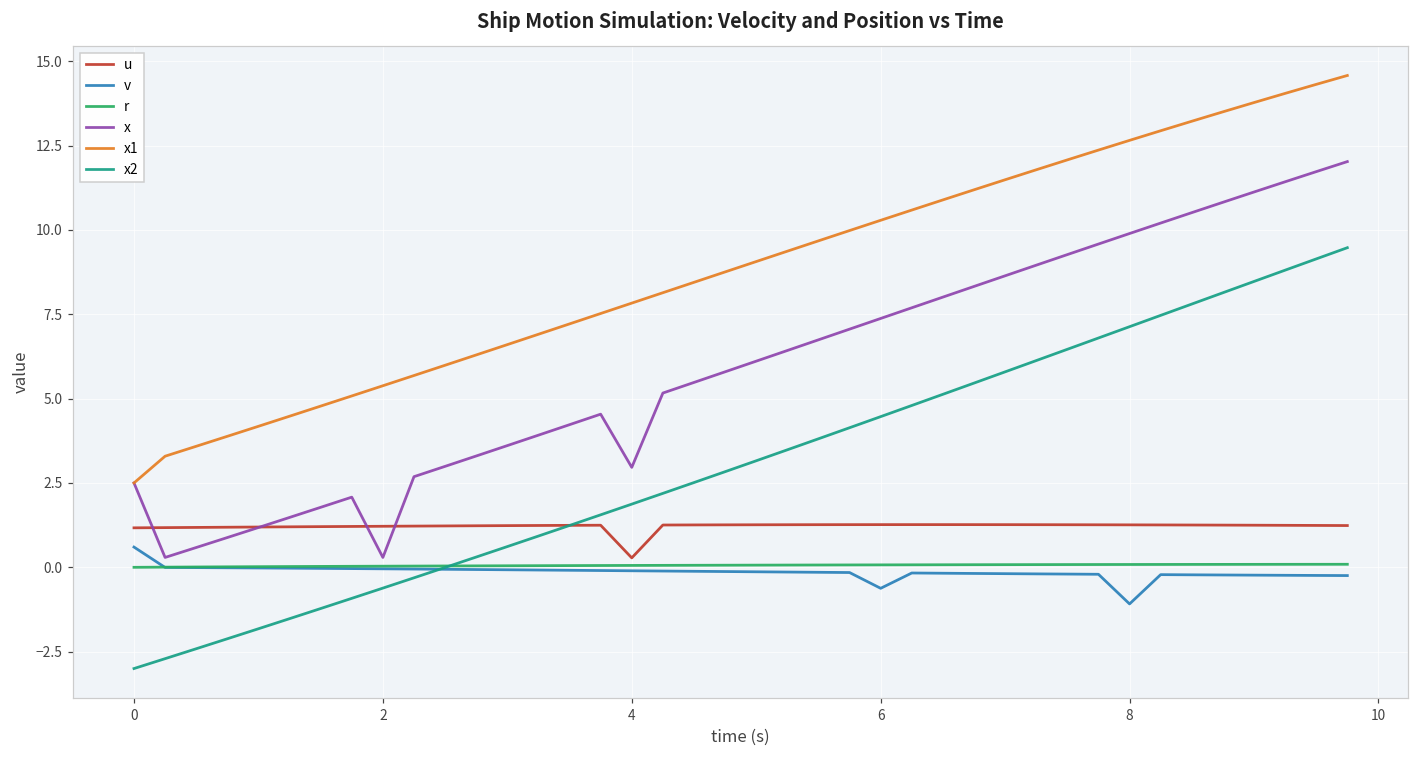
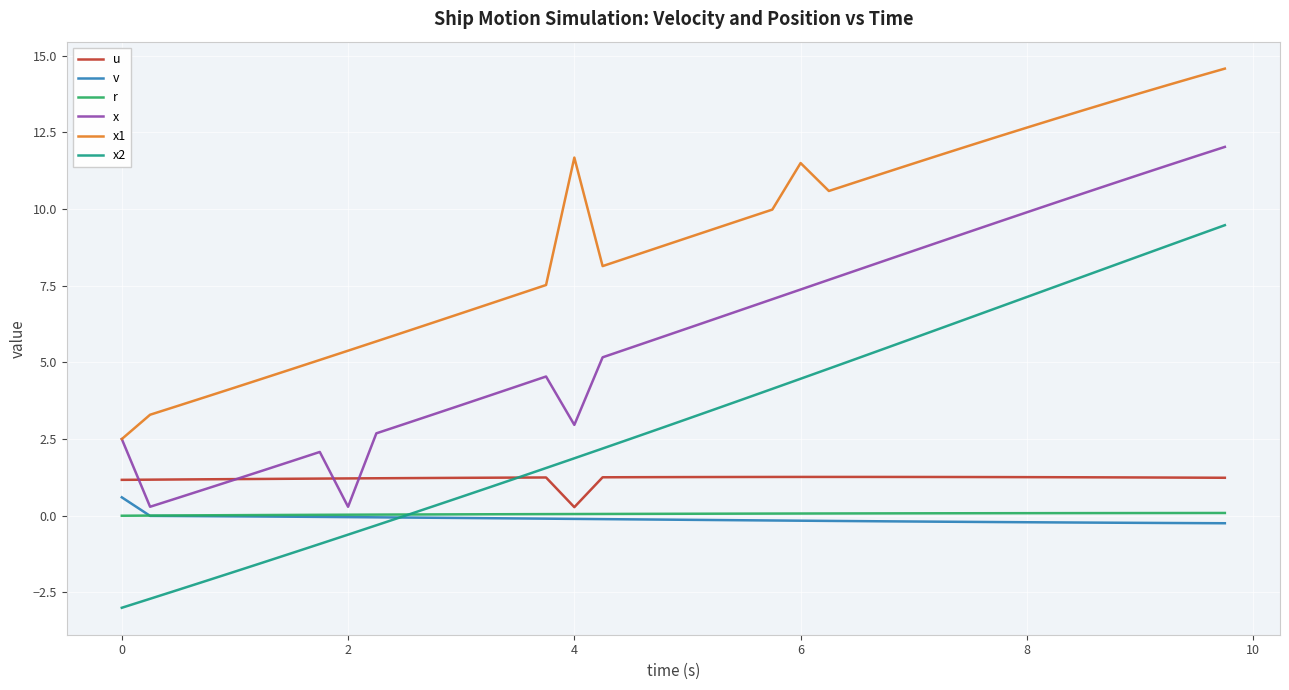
  {
    "u": {
      "0": 1.2,
      "2": 1.2,
      "4": 0.3,
      "6": 1.3,
      "8": 1.3
    },
    "v": {
      "0": 0.6,
      "4": -0.1,
-     "6": -0.6,
-     "8": -1.1
+     "6": -0.2,
+     "8": -0.2
    },
    "x": {
      "2": 0.3,
      "4": 3.0,
      "6": 7.4,
      "8": 9.9
    },
    "x1": {
      "2": 5.4,
-     "4": 7.8,
-     "6": 10.3,
+     "4": 11.7,
+     "6": 11.5,
      "8": 12.7
    }
  }
